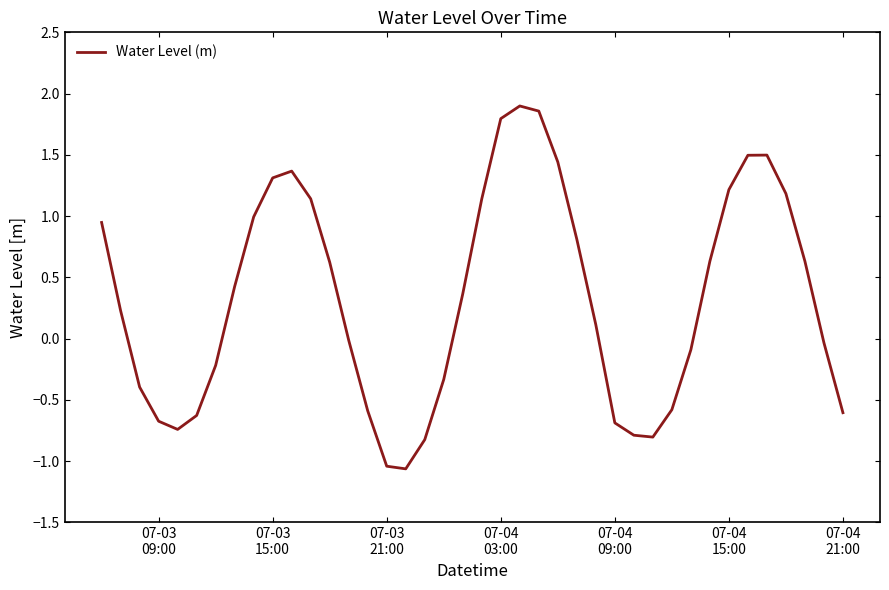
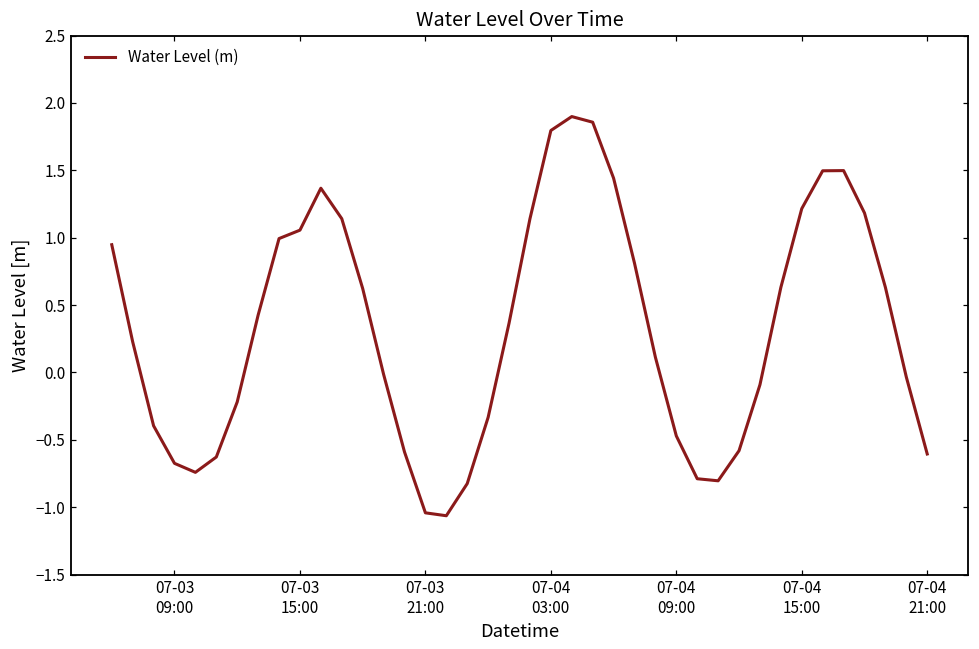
  {
    "07-03 09:00": -0.67,
-   "07-03 15:00": 1.31,
+   "07-03 15:00": 1.06,
    "07-03 21:00": -1.04,
    "07-04 03:00": 1.80,
-   "07-04 09:00": -0.69,
+   "07-04 09:00": -0.47,
    "07-04 15:00": 1.22,
    "07-04 21:00": -0.60
  }
